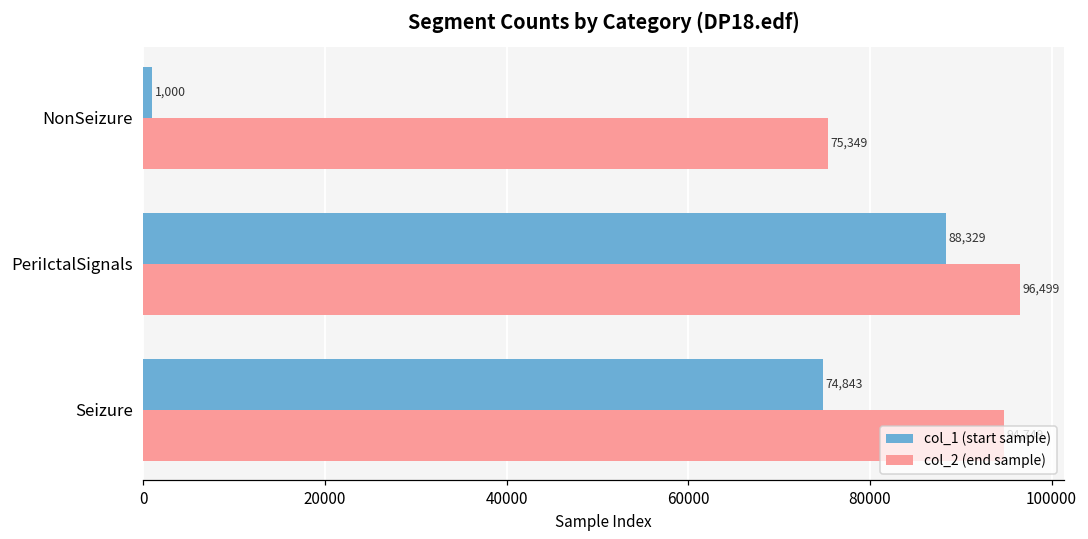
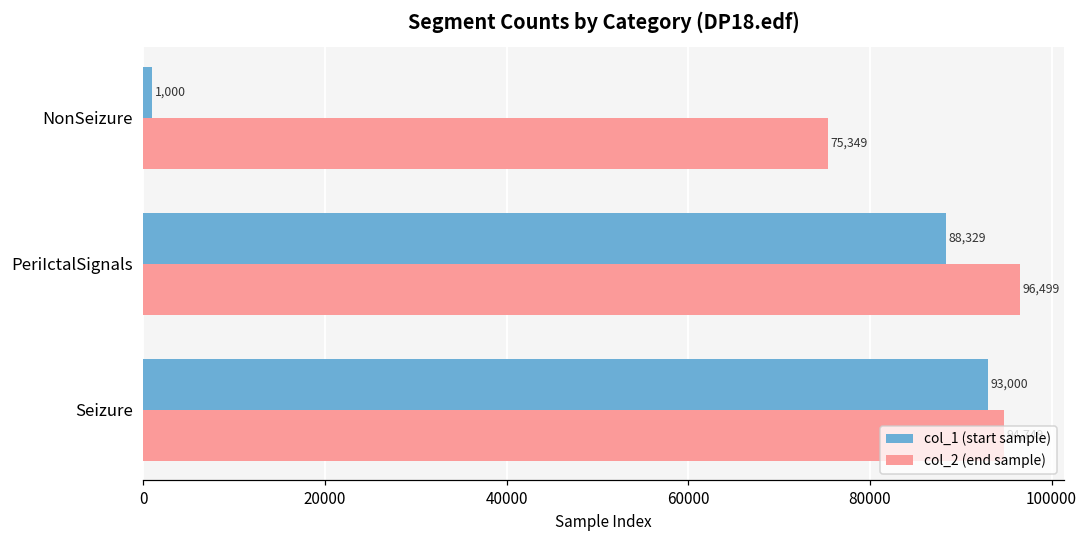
  {
    "col_1 (start sample)": {
      "NonSeizure": "1,000",
      "PeriIctalSignals": "88,329",
-     "Seizure": "74,843"
+     "Seizure": "93,000"
    },
    "col_2 (end sample)": {
      "NonSeizure": "75,349",
      "PeriIctalSignals": "96,499"
    }
  }
